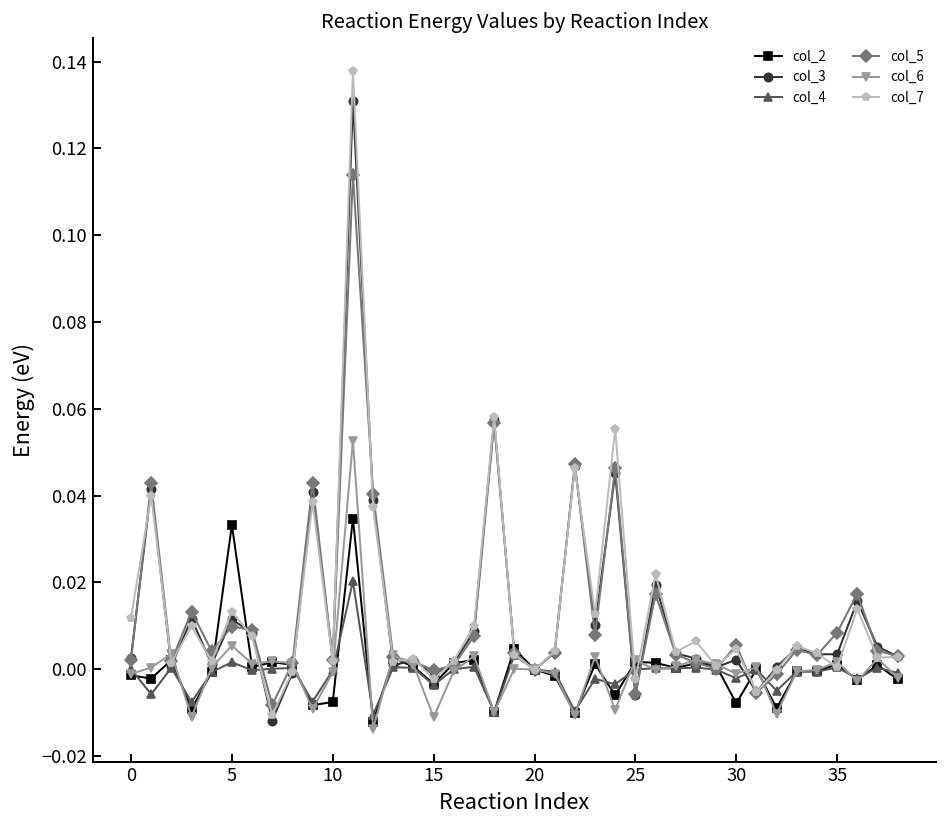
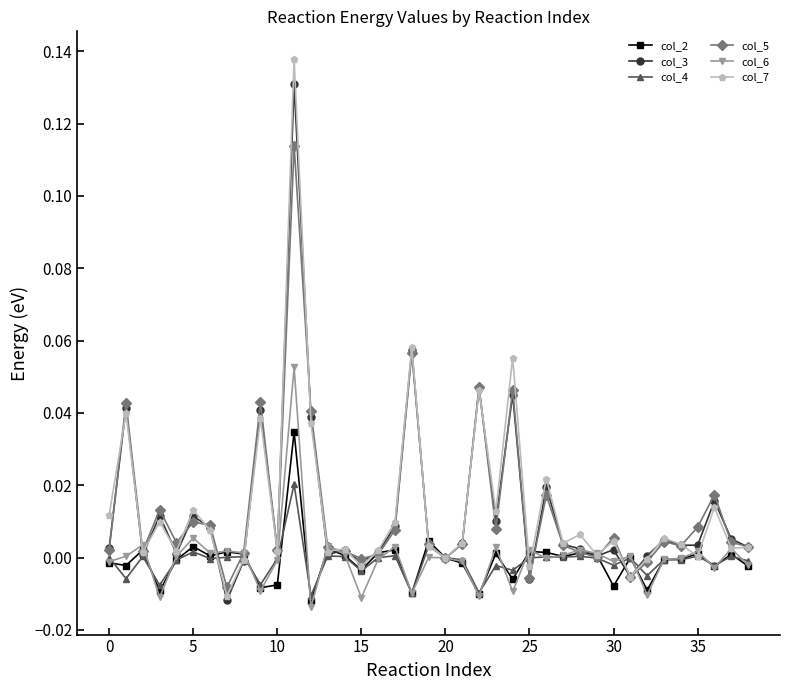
  {
    "col_2": {
-     "5": 0.033,
+     "5": 0.003,
      "10": -0.008,
      "30": -0.008
    }
  }
